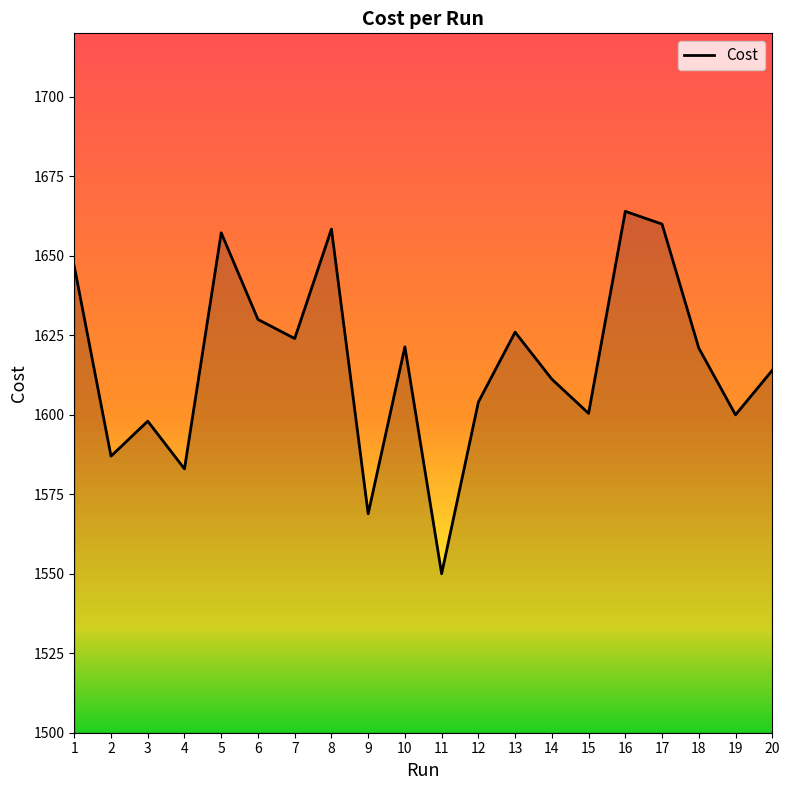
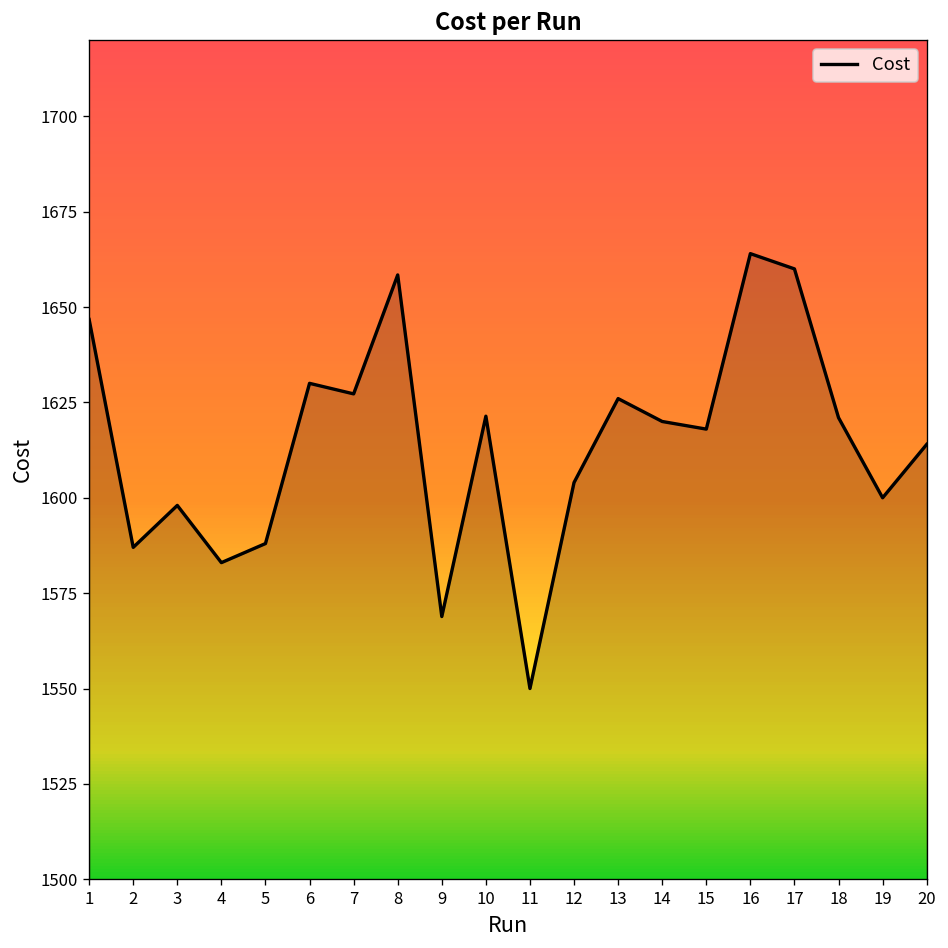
  {
    "1": 1647,
    "2": 1587,
    "3": 1598,
    "4": 1583,
-   "5": 1657,
+   "5": 1588,
    "6": 1630,
-   "7": 1624,
+   "7": 1627,
    "8": 1658,
    "9": 1569,
    "10": 1621,
    "11": 1550,
    "12": 1604,
    "13": 1626,
-   "14": 1611,
-   "15": 1600,
+   "14": 1620,
+   "15": 1618,
    "16": 1664,
    "17": 1660,
    "18": 1621,
    "19": 1600,
    "20": 1614
  }
